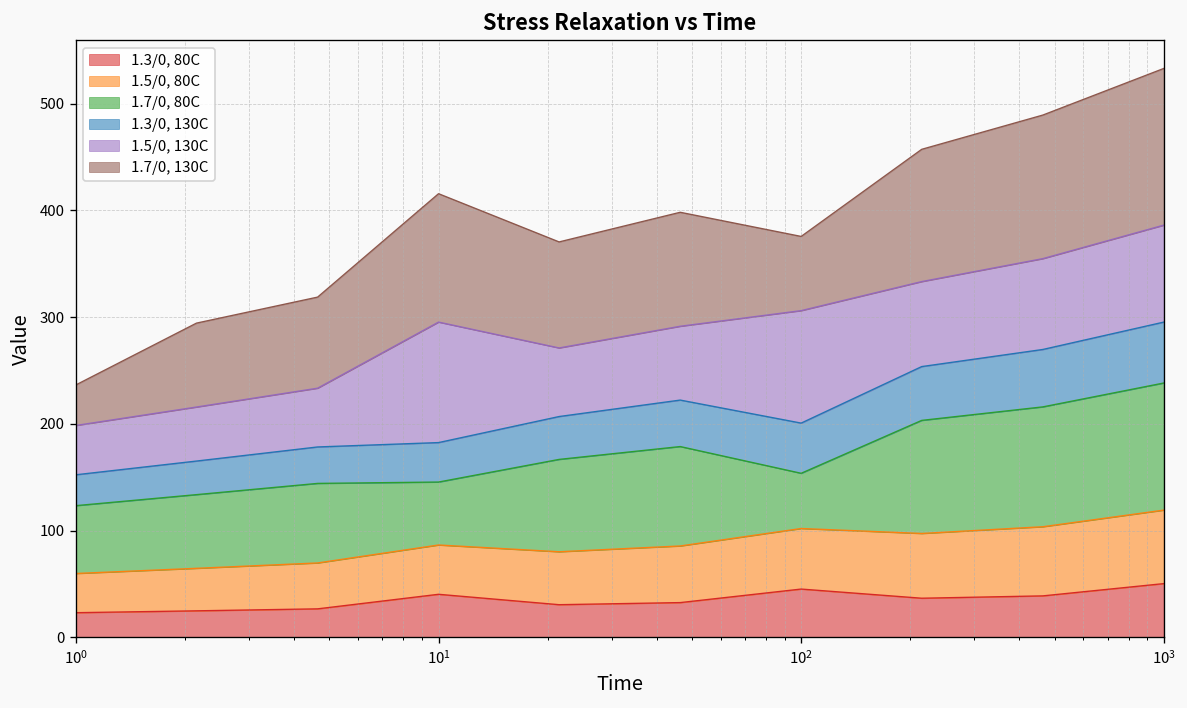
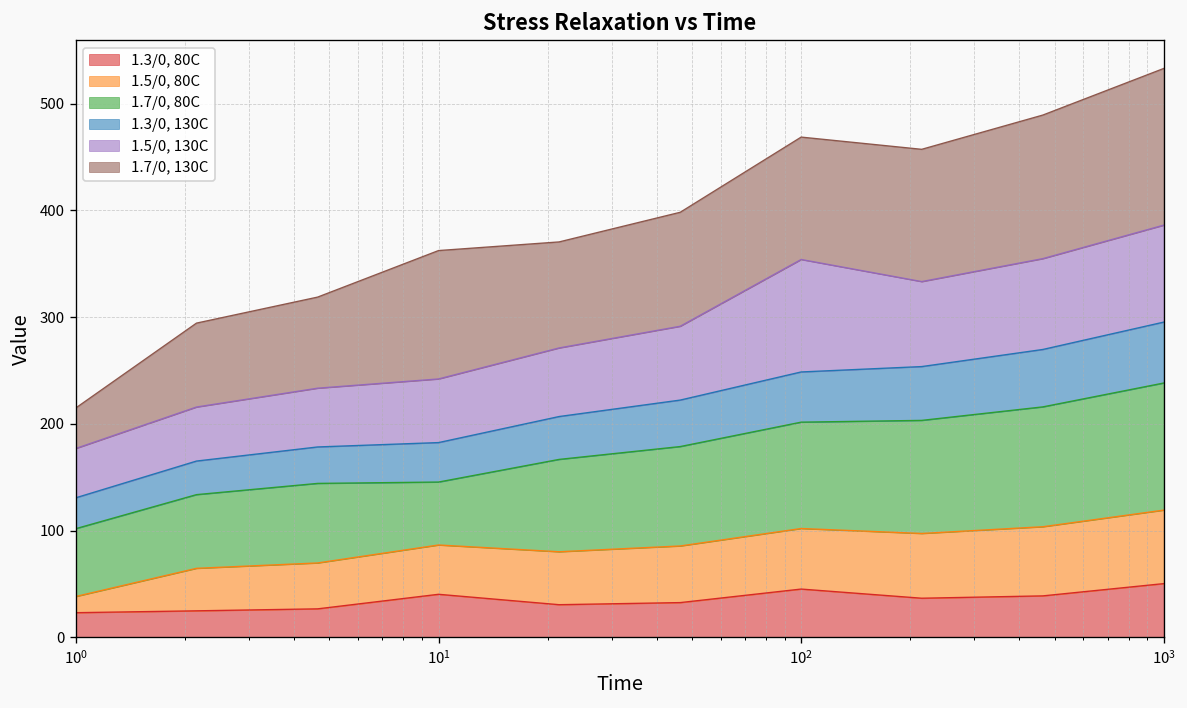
  {
    "1.3/0, 80C": {
      "10^0": 20,
      "10^1": 40,
      "10^2": 50,
      "10^3": 50
    },
    "1.5/0, 80C": {
-     "10^0": 40,
+     "10^0": 20,
      "10^1": 50,
      "10^2": 60,
      "10^3": 70
    },
    "1.7/0, 80C": {
      "10^0": 60,
      "10^1": 60,
-     "10^2": 50,
+     "10^2": 100,
      "10^3": 120
    },
    "1.3/0, 130C": {
      "10^0": 30,
      "10^1": 40,
      "10^2": 50,
      "10^3": 60
    },
    "1.5/0, 130C": {
      "10^0": 50,
-     "10^1": 110,
+     "10^1": 60,
      "10^2": 110,
      "10^3": 90
    },
    "1.7/0, 130C": {
      "10^0": 40,
      "10^1": 120,
-     "10^2": 70,
+     "10^2": 110,
      "10^3": 150
    }
  }
